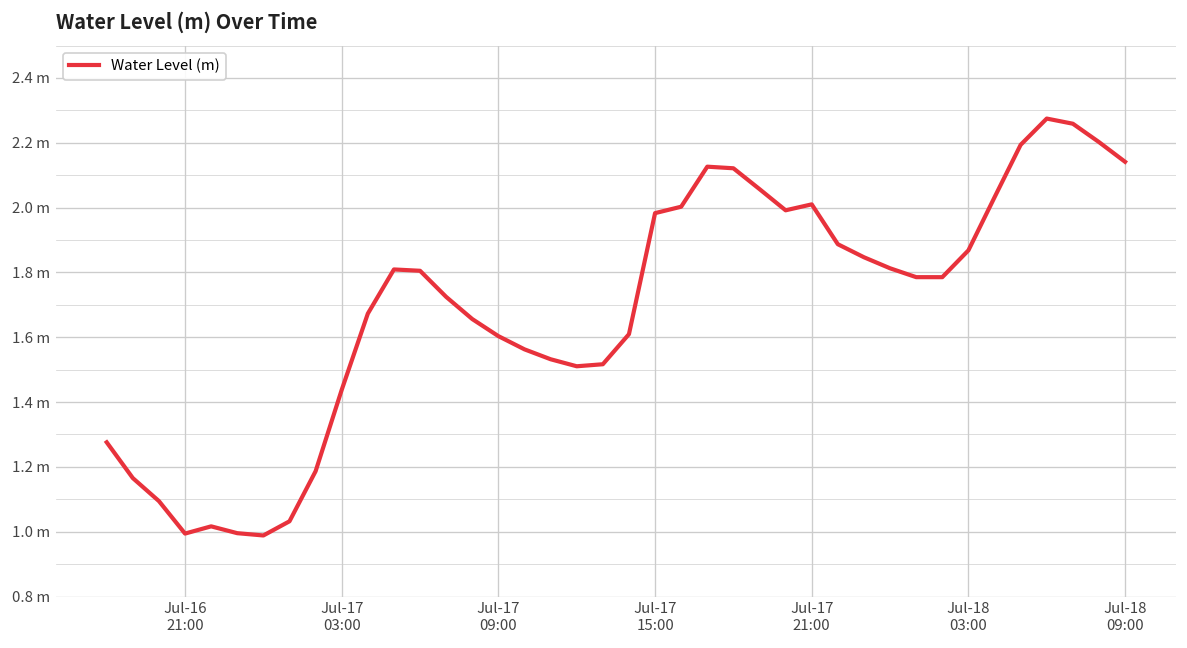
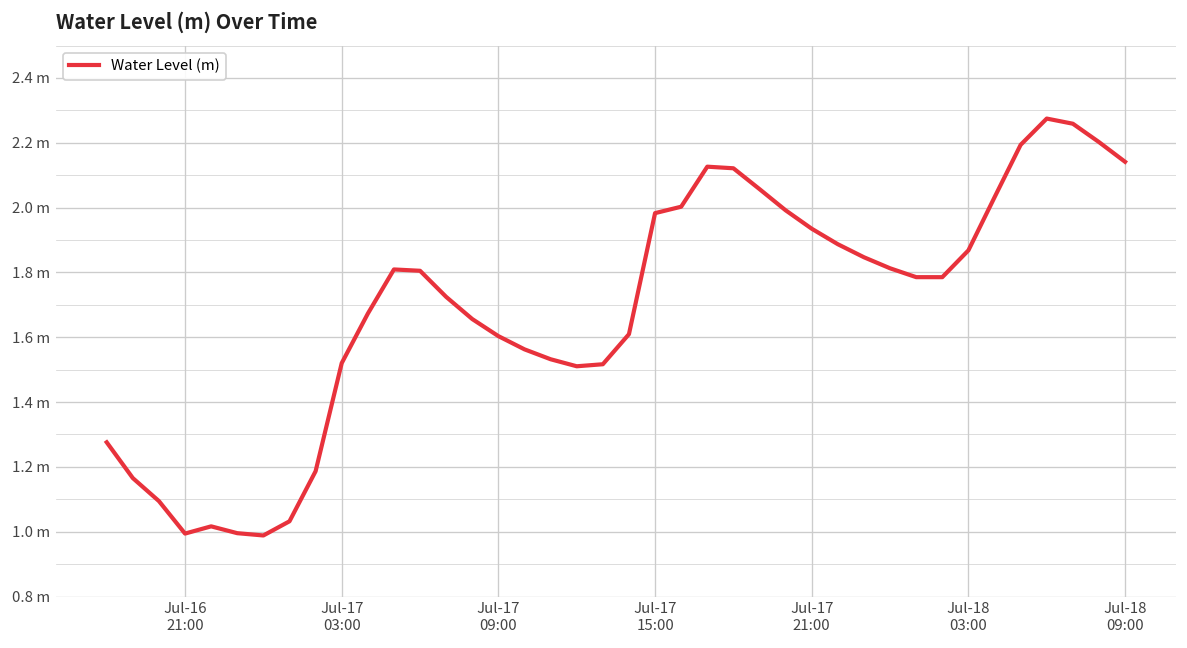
  {
    "Jul-16 21:00": "0.99 m",
-   "Jul-17 03:00": "1.44 m",
+   "Jul-17 03:00": "1.52 m",
    "Jul-17 09:00": "1.60 m",
    "Jul-17 15:00": "1.98 m",
-   "Jul-17 21:00": "2.01 m",
+   "Jul-17 21:00": "1.93 m",
    "Jul-18 03:00": "1.87 m",
    "Jul-18 09:00": "2.14 m"
  }
